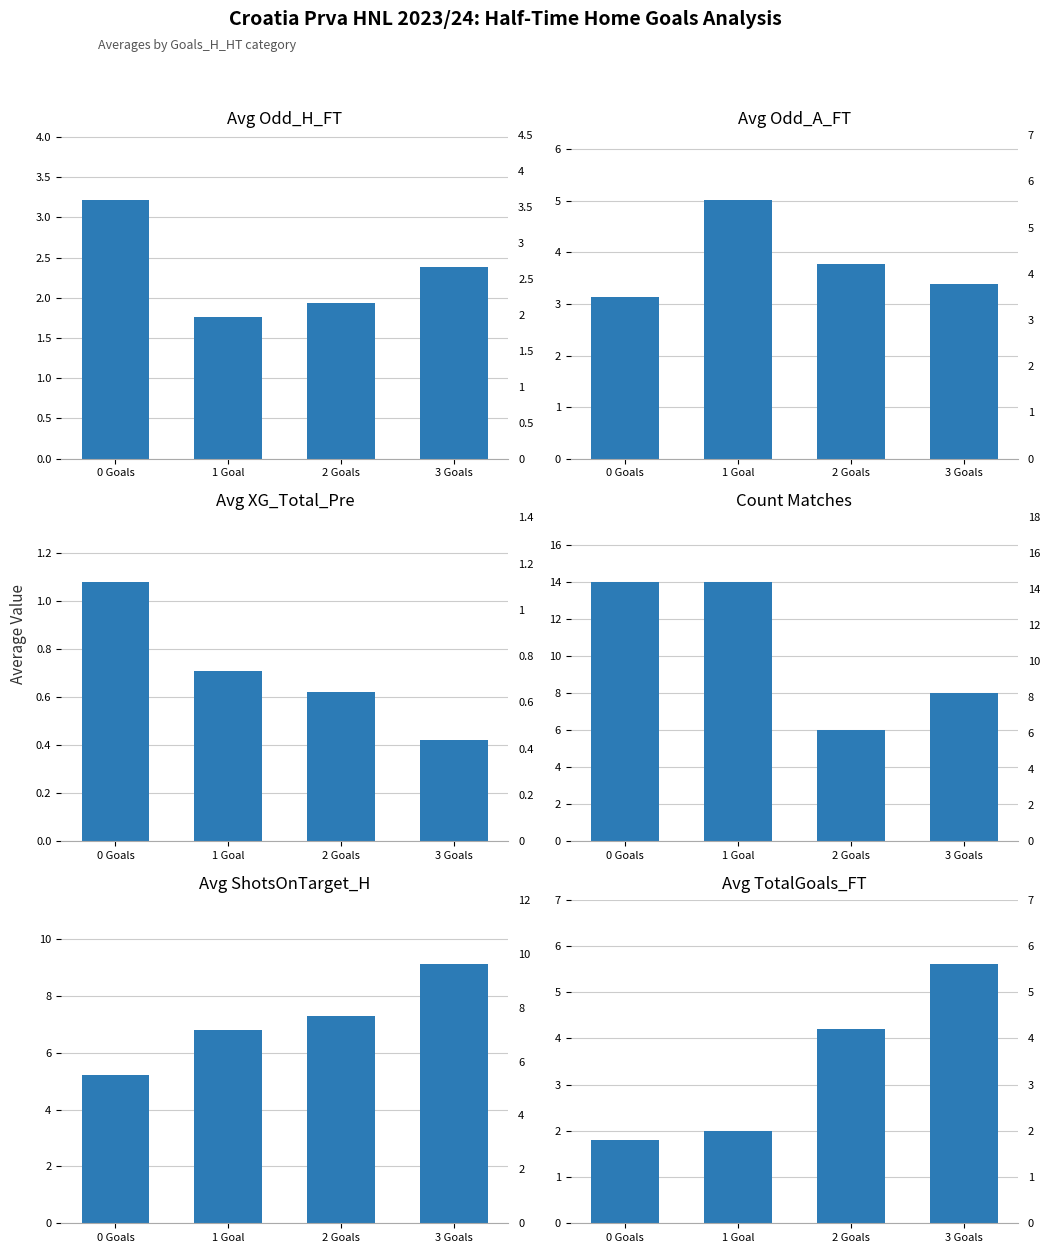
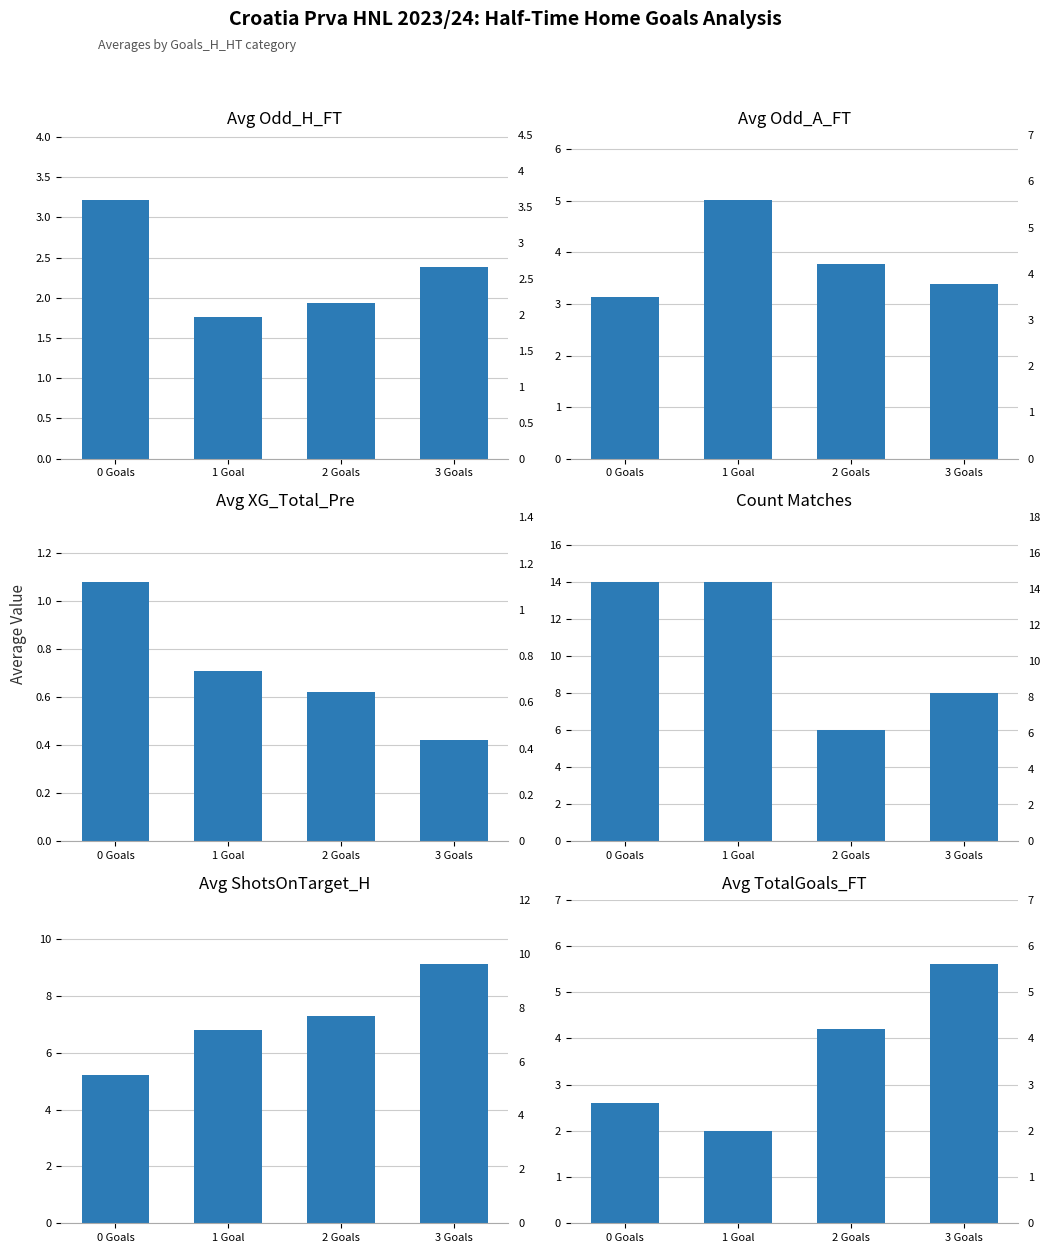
  {
    "Avg TotalGoals_FT": {
-     "0 Goals": 1.8,
+     "0 Goals": 2.6,
      "1 Goal": 2.0,
      "2 Goals": 4.2,
      "3 Goals": 5.6
    }
  }
